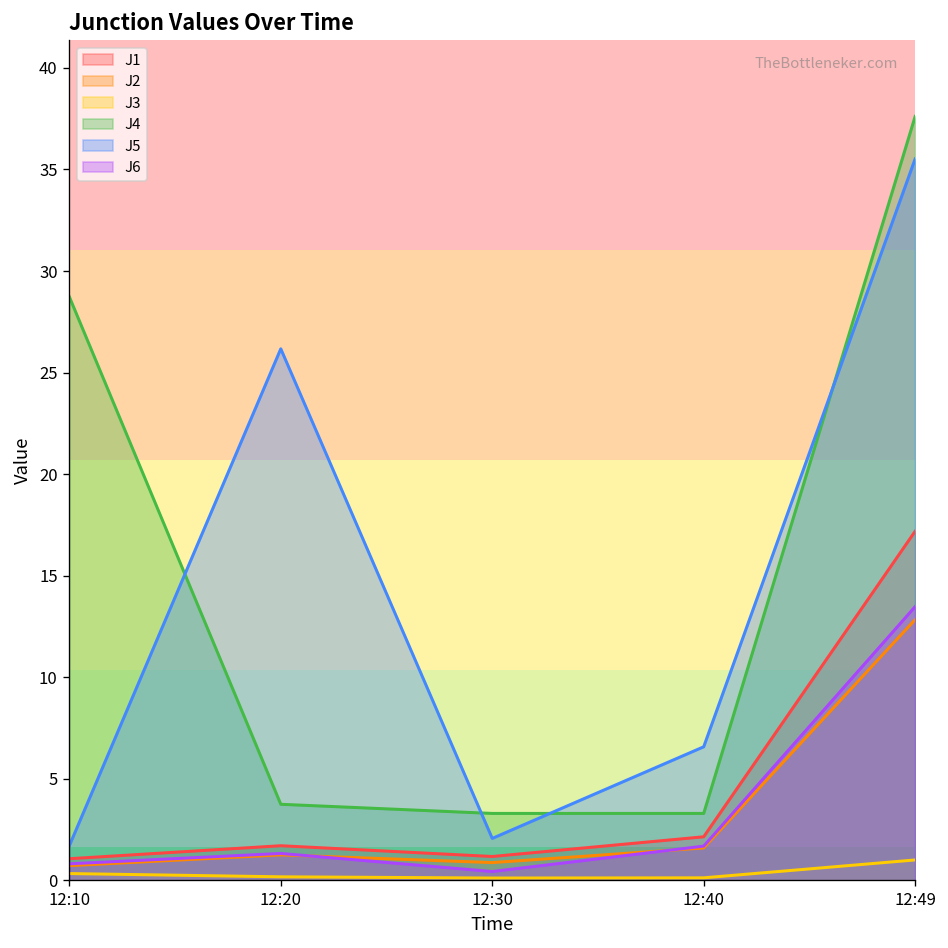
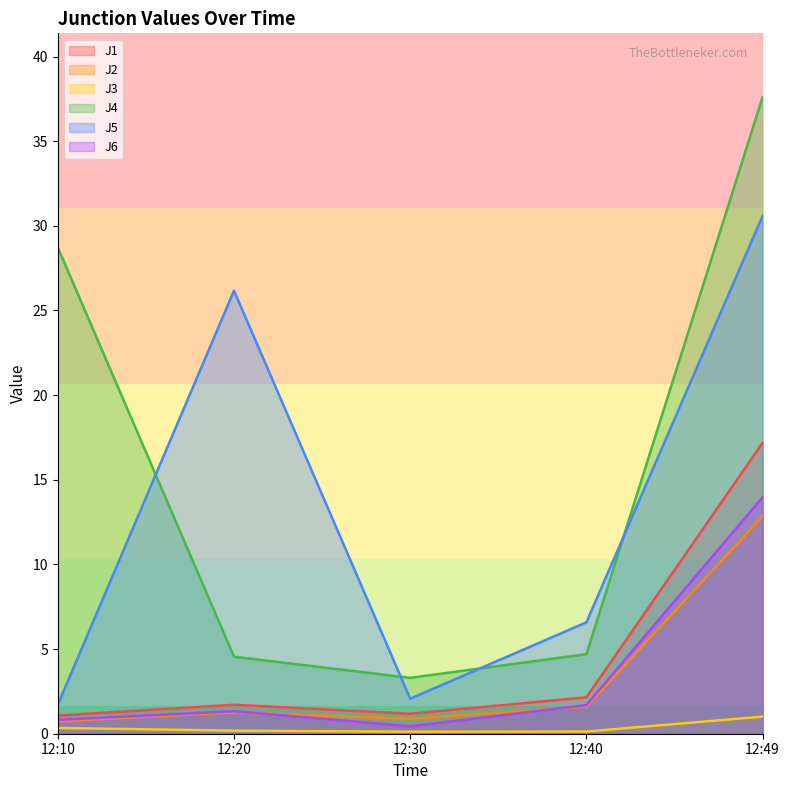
  {
    "J4": {
      "12:10": 28.7,
-     "12:20": 3.8,
+     "12:20": 4.6,
      "12:30": 3.3,
-     "12:40": 3.3,
+     "12:40": 4.7,
      "12:49": 37.6
    },
    "J5": {
      "12:10": 1.7,
      "12:20": 26.2,
      "12:30": 2.1,
      "12:40": 6.6,
-     "12:49": 35.5
+     "12:49": 30.6
    },
    "J6": {
-     "12:49": 13.5
+     "12:49": 14.0
    }
  }
